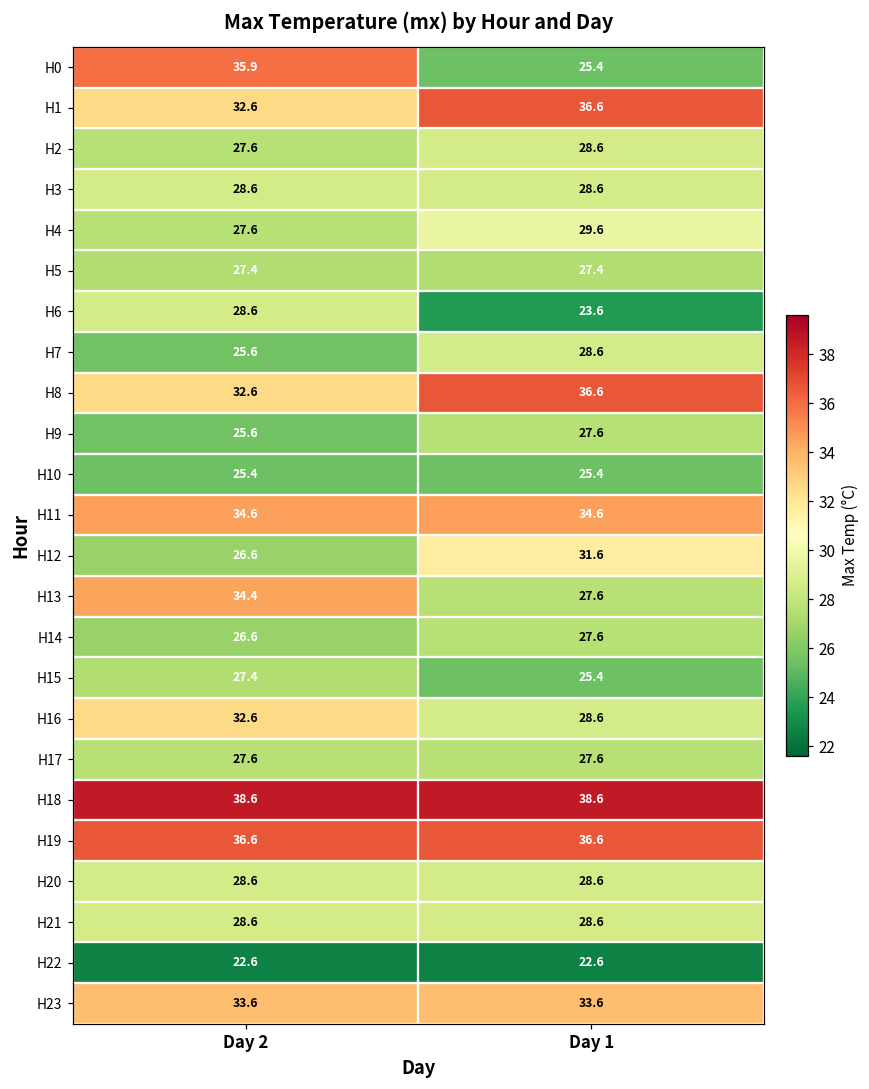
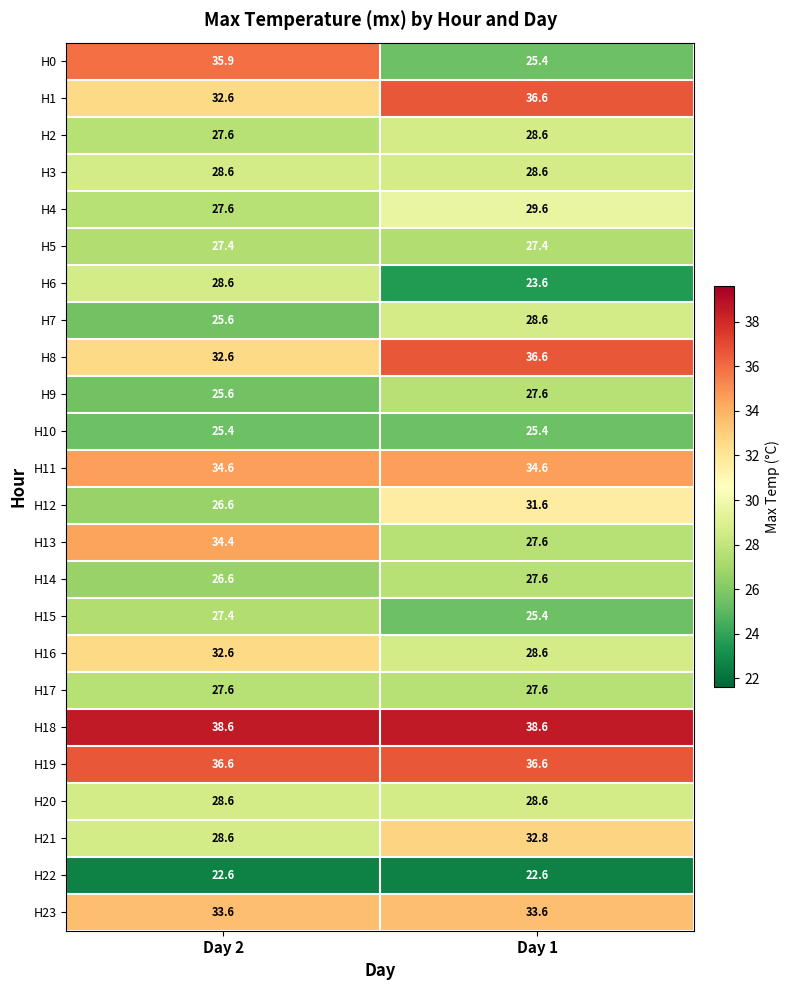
  {
    "H0": {
      "Day 2": 35.9,
      "Day 1": 25.4
    },
    "H1": {
      "Day 2": 32.6,
      "Day 1": 36.6
    },
    "H2": {
      "Day 2": 27.6,
      "Day 1": 28.6
    },
    "H3": {
      "Day 2": 28.6,
      "Day 1": 28.6
    },
    "H4": {
      "Day 2": 27.6,
      "Day 1": 29.6
    },
    "H5": {
      "Day 2": 27.4,
      "Day 1": 27.4
    },
    "H6": {
      "Day 2": 28.6,
      "Day 1": 23.6
    },
    "H7": {
      "Day 2": 25.6,
      "Day 1": 28.6
    },
    "H8": {
      "Day 2": 32.6,
      "Day 1": 36.6
    },
    "H9": {
      "Day 2": 25.6,
      "Day 1": 27.6
    },
    "H10": {
      "Day 2": 25.4,
      "Day 1": 25.4
    },
    "H11": {
      "Day 2": 34.6,
      "Day 1": 34.6
    },
    "H12": {
      "Day 2": 26.6,
      "Day 1": 31.6
    },
    "H13": {
      "Day 2": 34.4,
      "Day 1": 27.6
    },
    "H14": {
      "Day 2": 26.6,
      "Day 1": 27.6
    },
    "H15": {
      "Day 2": 27.4,
      "Day 1": 25.4
    },
    "H16": {
      "Day 2": 32.6,
      "Day 1": 28.6
    },
    "H17": {
      "Day 2": 27.6,
      "Day 1": 27.6
    },
    "H18": {
      "Day 2": 38.6,
      "Day 1": 38.6
    },
    "H19": {
      "Day 2": 36.6,
      "Day 1": 36.6
    },
    "H20": {
      "Day 2": 28.6,
      "Day 1": 28.6
    },
    "H21": {
      "Day 2": 28.6,
-     "Day 1": 28.6
+     "Day 1": 32.8
    },
    "H22": {
      "Day 2": 22.6,
      "Day 1": 22.6
    },
    "H23": {
      "Day 2": 33.6,
      "Day 1": 33.6
    }
  }
